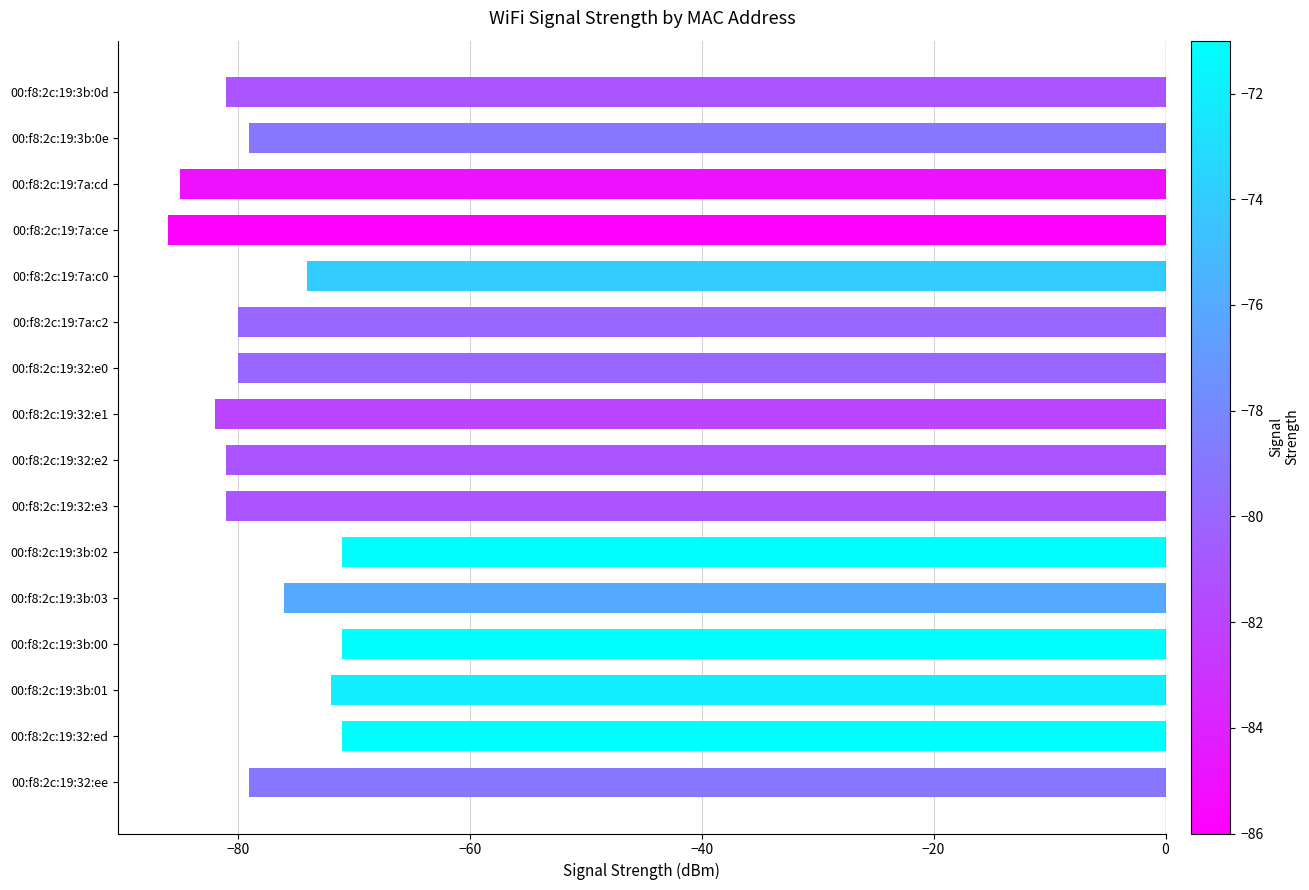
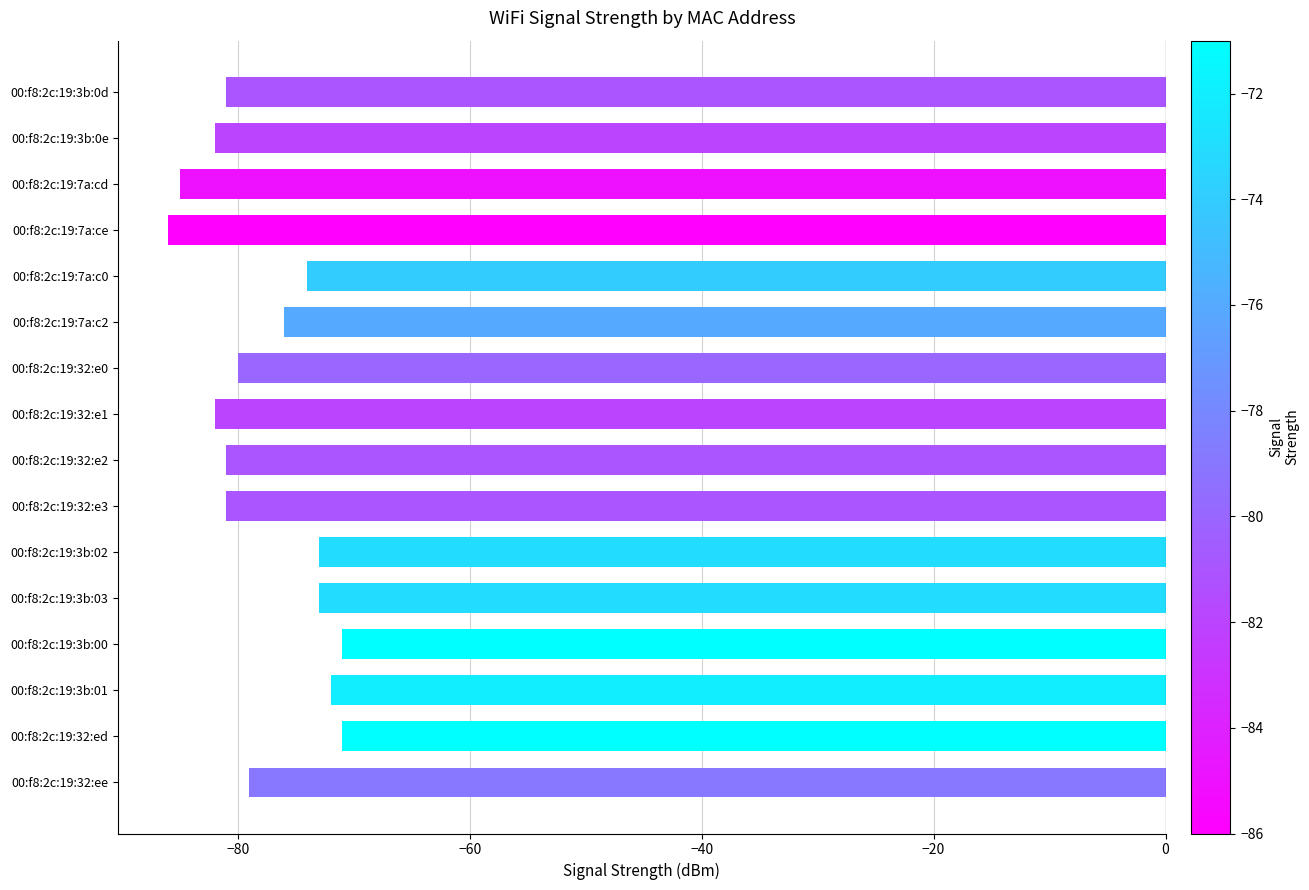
  {
    "00:f8:2c:19:3b:0d": -81,
-   "00:f8:2c:19:3b:0e": -79,
+   "00:f8:2c:19:3b:0e": -82,
    "00:f8:2c:19:7a:cd": -85,
    "00:f8:2c:19:7a:ce": -86,
    "00:f8:2c:19:7a:c0": -74,
-   "00:f8:2c:19:7a:c2": -80,
+   "00:f8:2c:19:7a:c2": -76,
    "00:f8:2c:19:32:e0": -80,
    "00:f8:2c:19:32:e1": -82,
    "00:f8:2c:19:32:e2": -81,
    "00:f8:2c:19:32:e3": -81,
-   "00:f8:2c:19:3b:02": -71,
-   "00:f8:2c:19:3b:03": -76,
+   "00:f8:2c:19:3b:02": -73,
+   "00:f8:2c:19:3b:03": -73,
    "00:f8:2c:19:3b:00": -71,
    "00:f8:2c:19:3b:01": -72,
    "00:f8:2c:19:32:ed": -71,
    "00:f8:2c:19:32:ee": -79
  }
